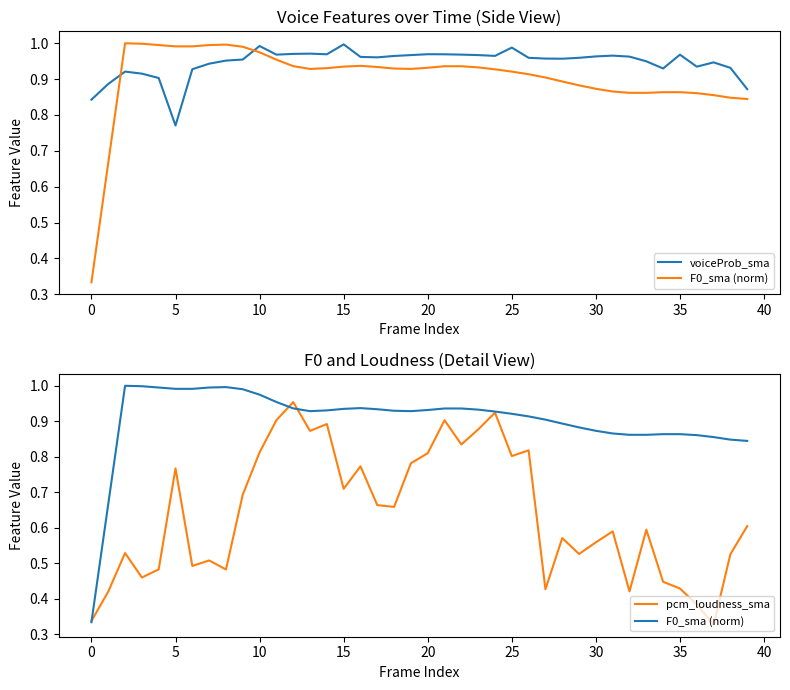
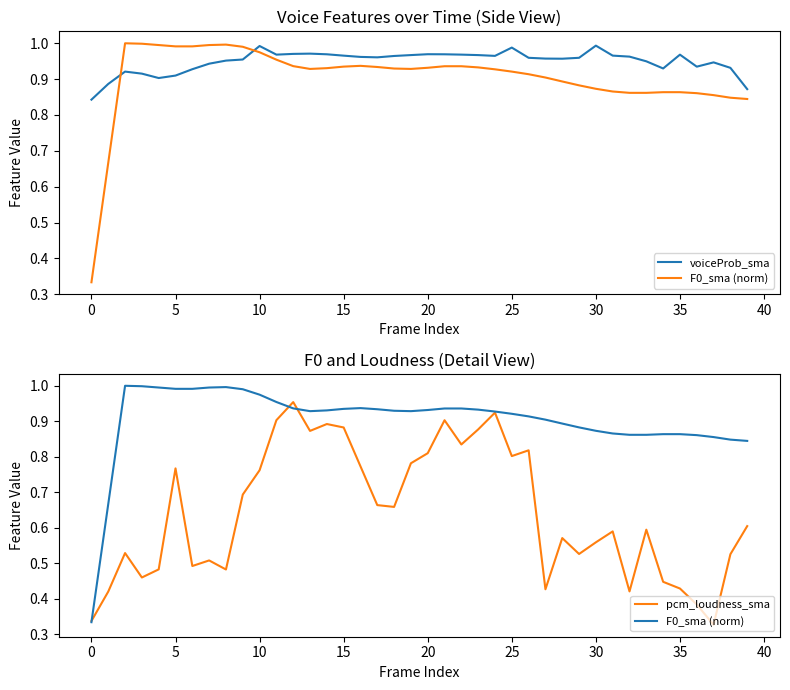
  {
    "Voice Features over Time (Side View)": {
      "voiceProb_sma": {
        "0": 0.84,
-       "5": 0.77,
+       "5": 0.91,
        "10": 0.99,
-       "15": 1.00,
+       "15": 0.97,
        "20": 0.97,
        "25": 0.99,
-       "30": 0.96,
+       "30": 0.99,
        "35": 0.97
      }
    },
    "F0 and Loudness (Detail View)": {
      "pcm_loudness_sma": {
        "5": 0.77,
-       "10": 0.81,
-       "15": 0.71,
+       "10": 0.76,
+       "15": 0.88,
        "20": 0.81,
        "25": 0.80,
        "30": 0.56,
        "35": 0.43
      },
      "F0_sma (norm)": {
        "5": 0.99,
        "10": 0.97,
        "15": 0.93,
        "20": 0.93,
        "25": 0.92,
        "30": 0.87,
        "35": 0.86
      }
    }
  }
